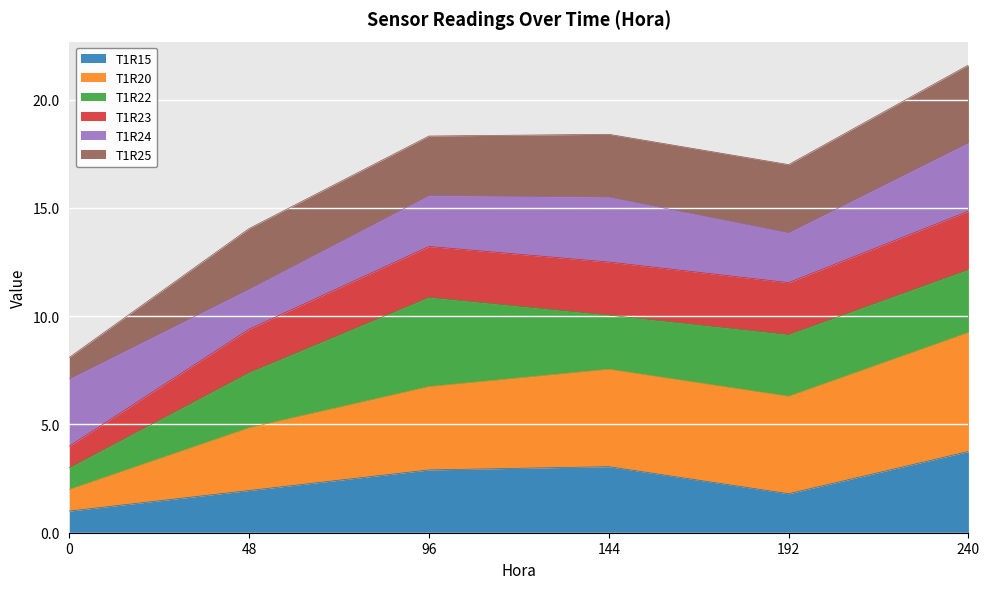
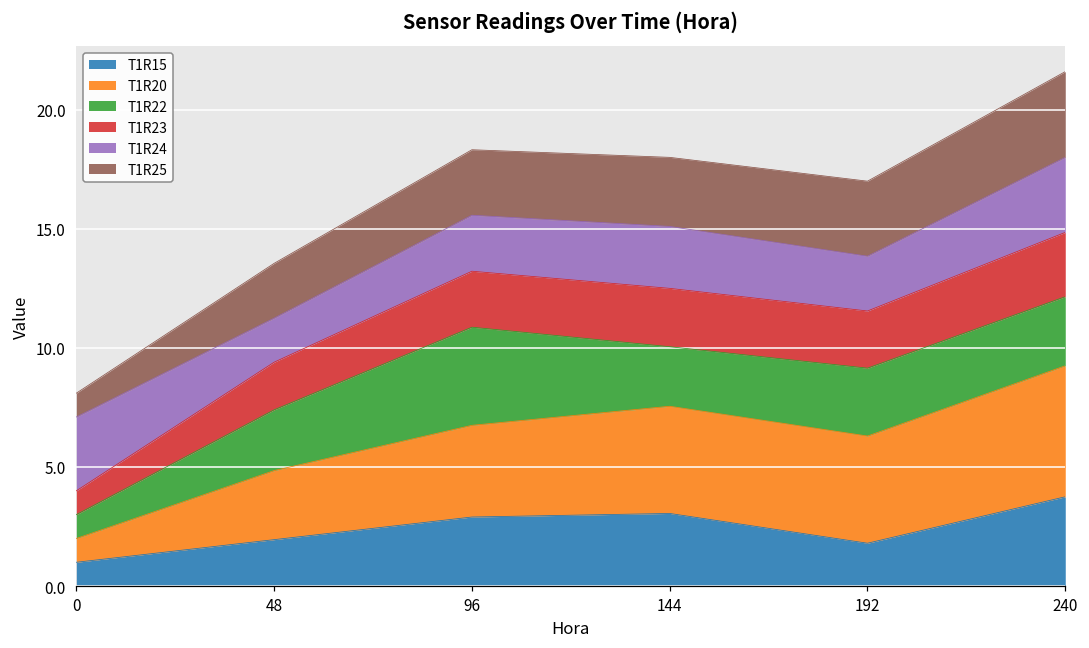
  {
    "T1R15": {
      "0": 1.0,
      "48": 2.0,
      "96": 2.9,
      "144": 3.1,
      "192": 1.8,
      "240": 3.8
    },
    "T1R20": {
      "0": 1.0,
      "48": 2.9,
      "96": 3.9,
      "144": 4.5,
      "192": 4.5,
      "240": 5.5
    },
    "T1R22": {
      "0": 1.0,
      "48": 2.6,
      "96": 4.1,
      "144": 2.5,
      "192": 2.9,
      "240": 2.9
    },
    "T1R23": {
      "0": 1.0,
      "48": 2.0,
      "96": 2.3,
      "144": 2.4,
      "192": 2.4,
      "240": 2.7
    },
    "T1R24": {
      "0": 3.1,
      "48": 1.8,
      "96": 2.3,
-     "144": 3.0,
+     "144": 2.6,
      "192": 2.3,
      "240": 3.1
    },
    "T1R25": {
      "0": 1.0,
-     "48": 2.8,
+     "48": 2.3,
      "96": 2.8,
      "144": 2.9,
      "192": 3.1,
      "240": 3.6
    }
  }
